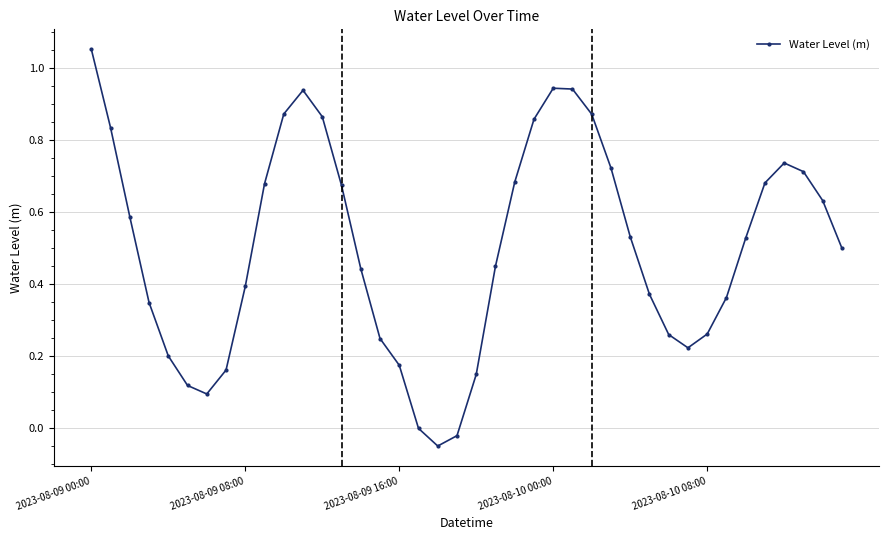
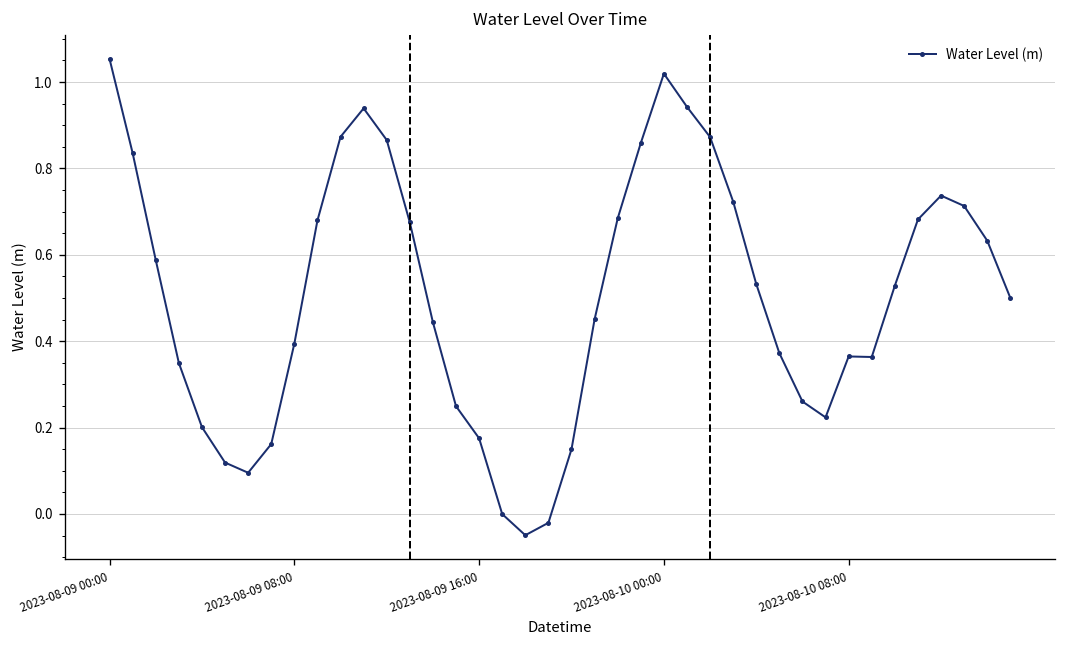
  {
    "2023-08-09 00:00": 1.05,
    "2023-08-09 08:00": 0.39,
    "2023-08-09 16:00": 0.18,
-   "2023-08-10 00:00": 0.94,
-   "2023-08-10 08:00": 0.26
+   "2023-08-10 00:00": 1.02,
+   "2023-08-10 08:00": 0.36
  }
